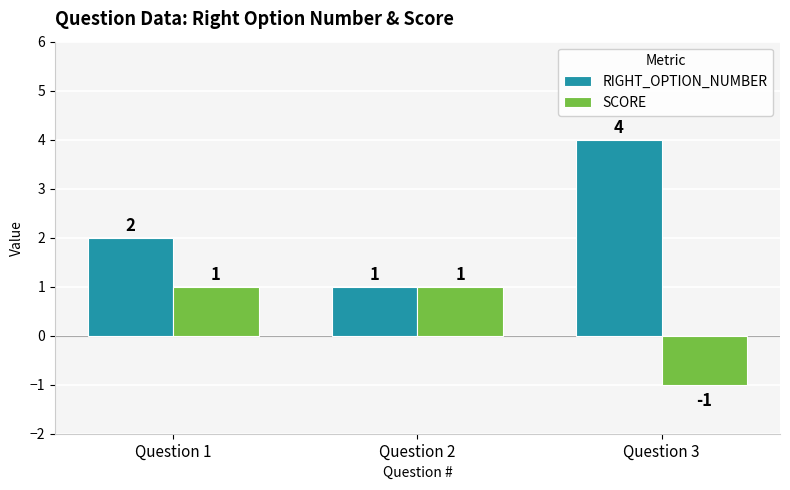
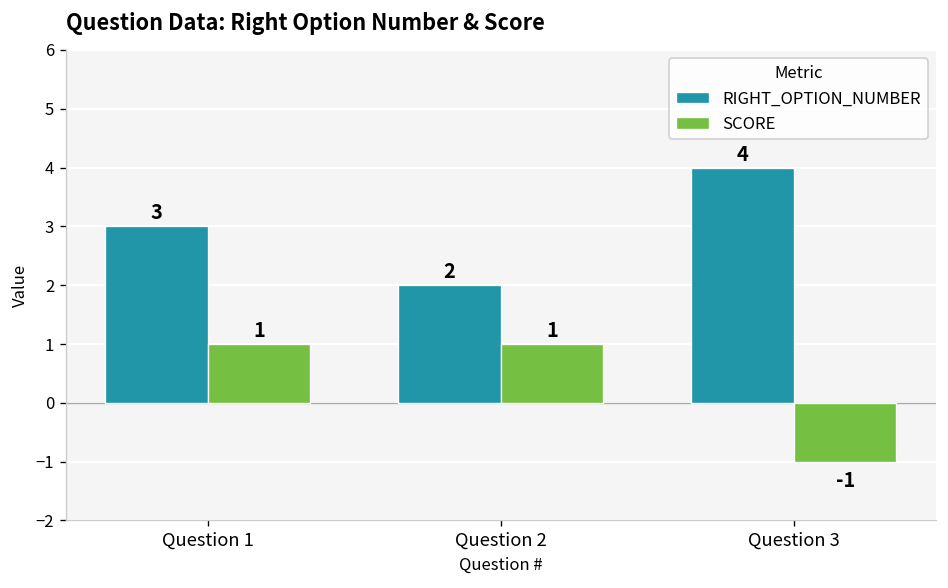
  {
    "RIGHT_OPTION_NUMBER": {
-     "Question 1": 2,
-     "Question 2": 1,
+     "Question 1": 3,
+     "Question 2": 2,
      "Question 3": 4
    },
    "SCORE": {
      "Question 1": 1,
      "Question 2": 1,
      "Question 3": -1
    }
  }
